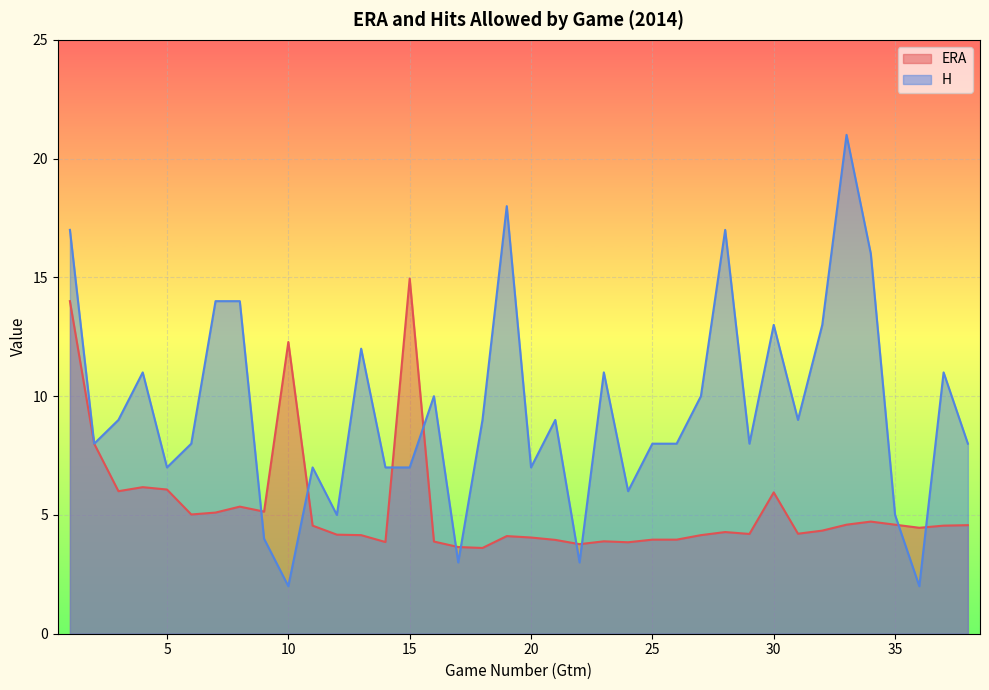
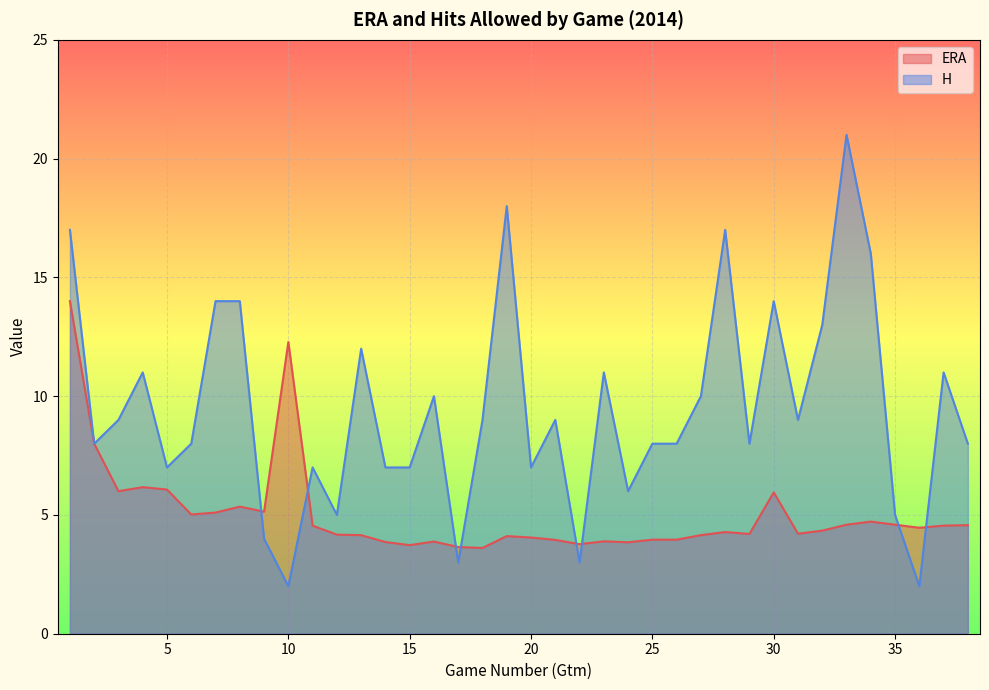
  {
    "ERA": {
      "5": 6.1,
      "10": 12.3,
-     "15": 15.0,
+     "15": 3.7,
      "20": 4.1,
      "25": 4.0,
      "30": 6.0,
      "35": 4.6
    },
    "H": {
      "5": 7,
      "10": 2,
      "15": 7,
      "20": 7,
      "25": 8,
-     "30": 13,
+     "30": 14,
      "35": 5
    }
  }
